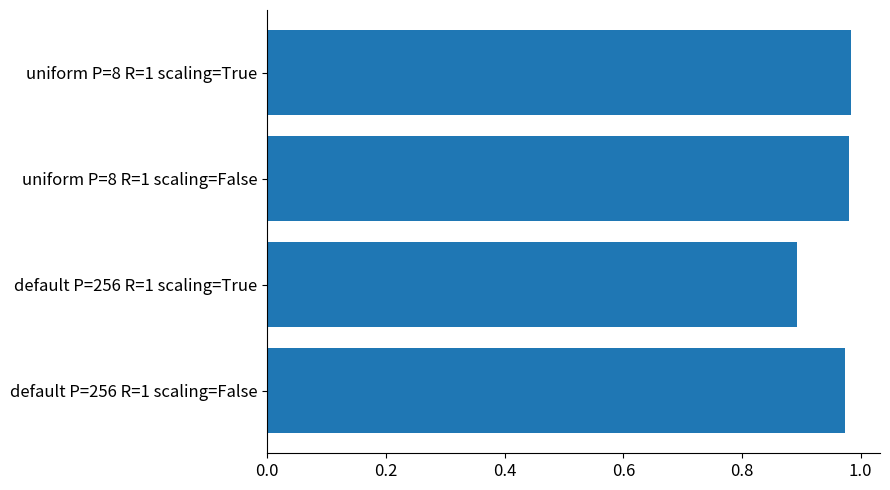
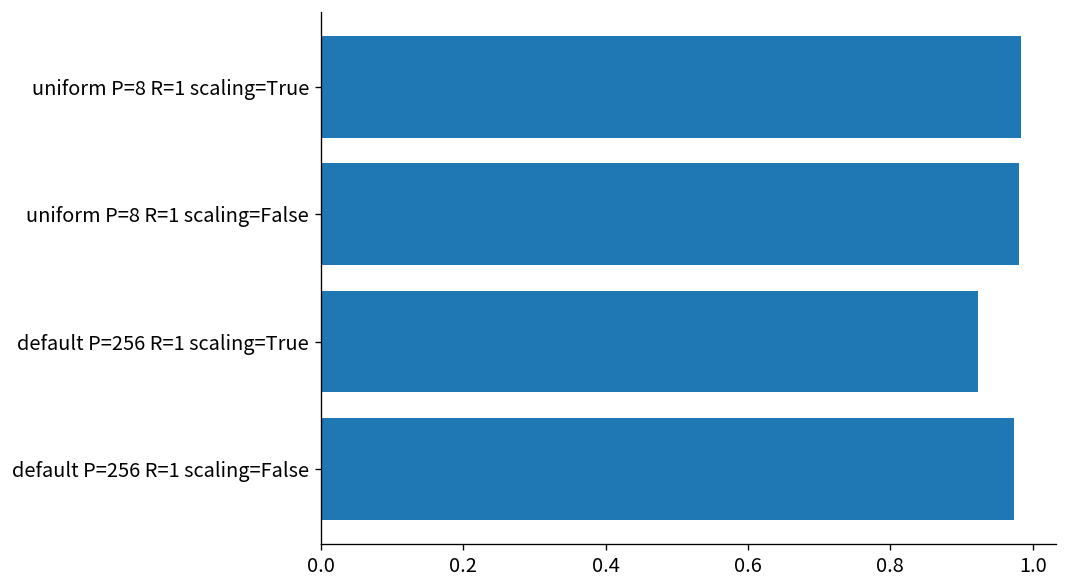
  {
    "uniform P=8 R=1 scaling=True": 0.98,
    "uniform P=8 R=1 scaling=False": 0.98,
-   "default P=256 R=1 scaling=True": 0.89,
+   "default P=256 R=1 scaling=True": 0.92,
    "default P=256 R=1 scaling=False": 0.97
  }
